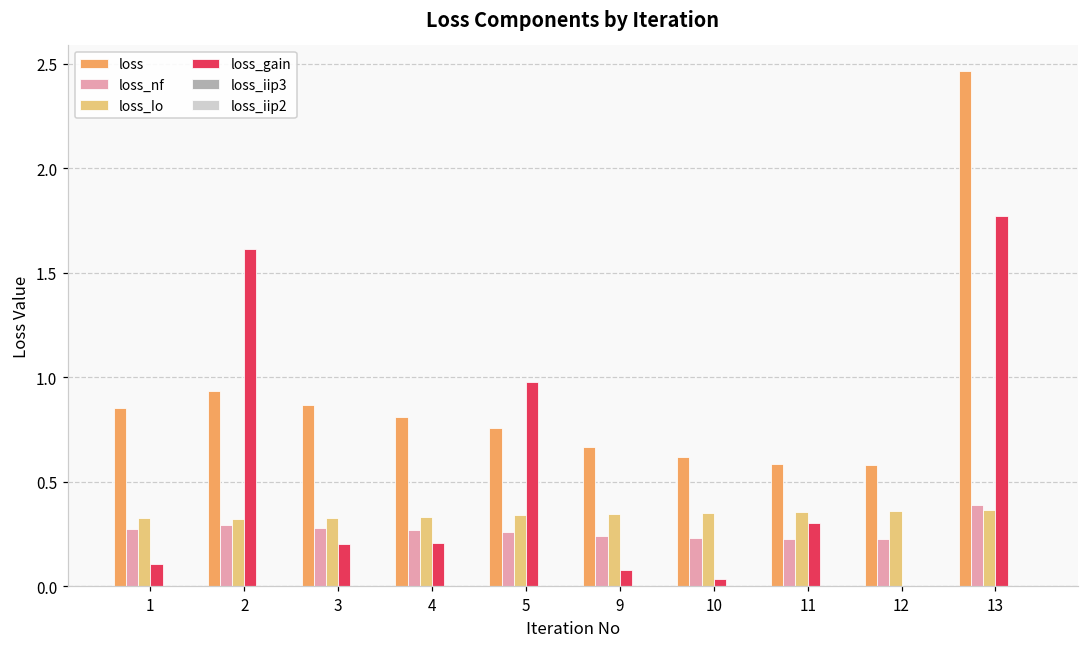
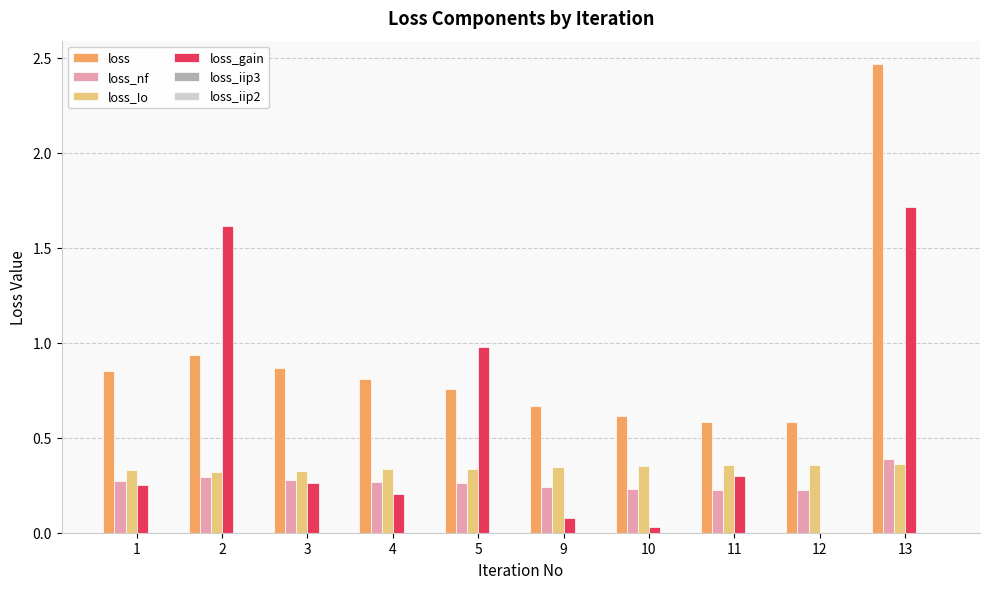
  {
    "loss_gain": {
-     "1": 0.10,
+     "1": 0.25,
      "2": 1.61,
-     "3": 0.20,
+     "3": 0.26,
      "4": 0.21,
      "5": 0.98,
      "9": 0.08,
      "10": 0.03,
      "11": 0.30,
      "12": 0.00,
-     "13": 1.77
+     "13": 1.71
    }
  }
